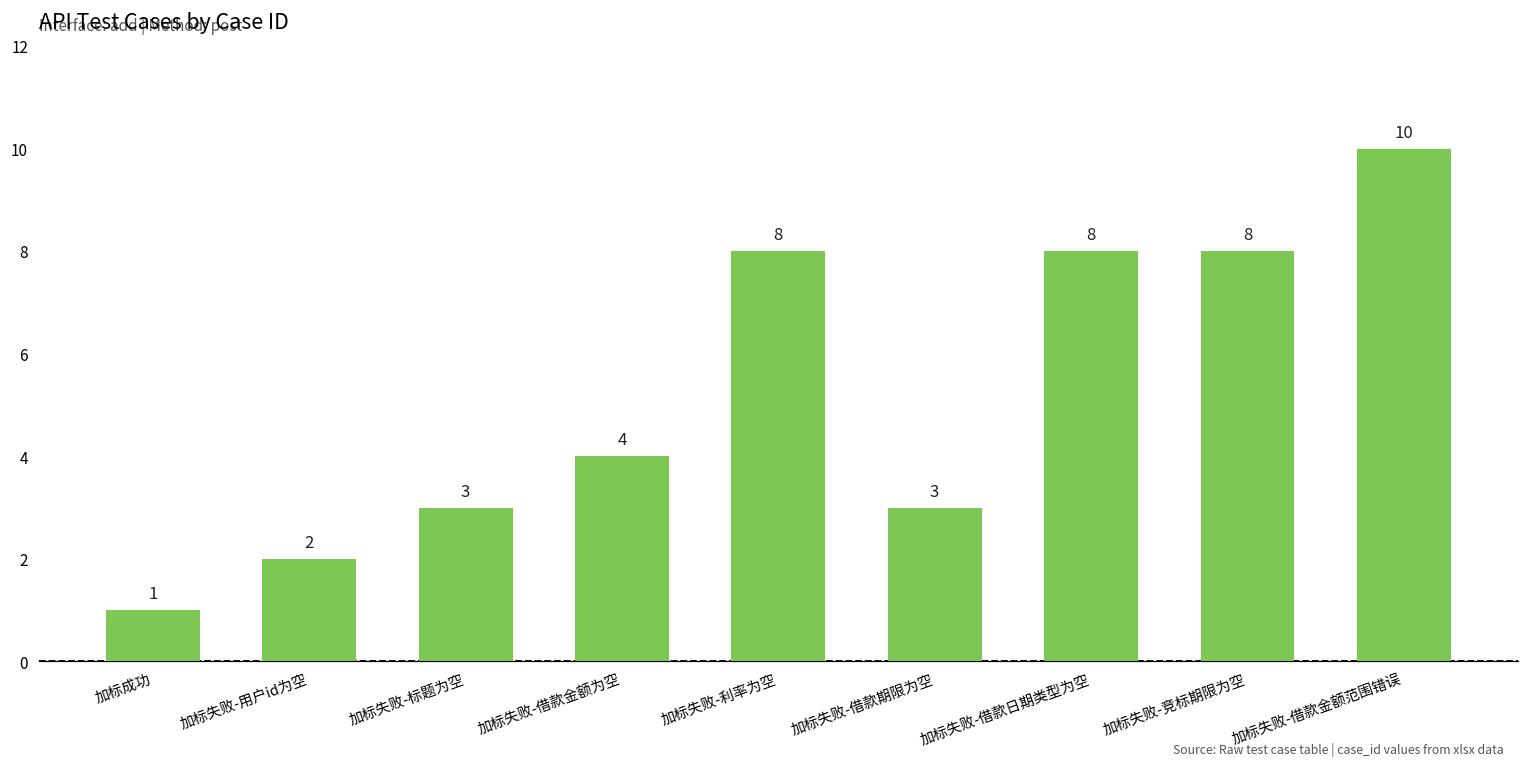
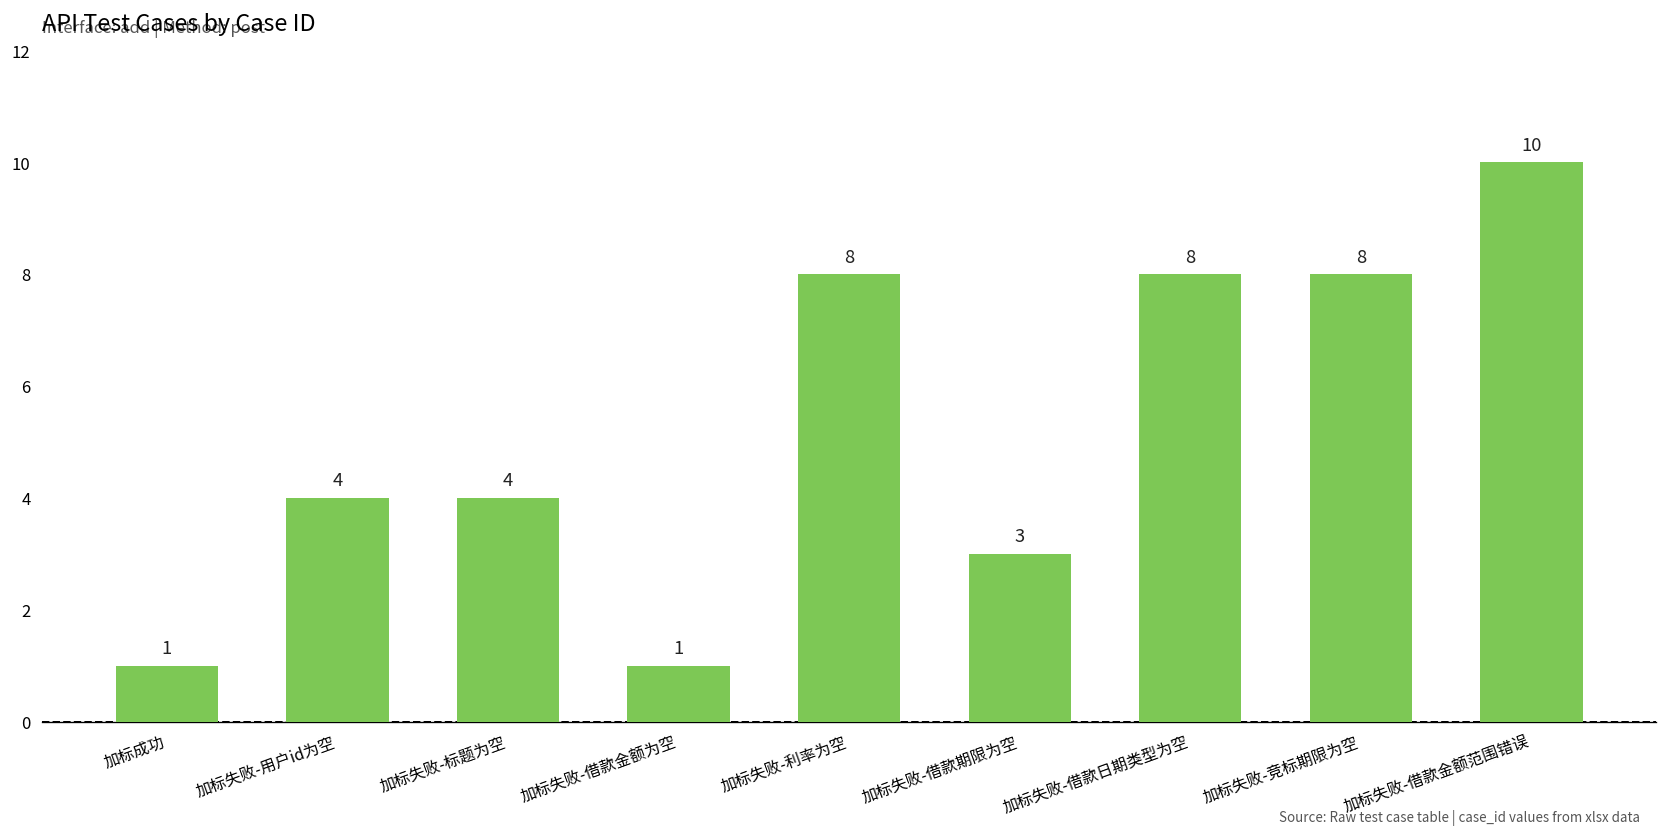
  {
    "加标成功": 1,
-   "加标失败-用户id为空": 2,
-   "加标失败-标题为空": 3,
-   "加标失败-借款金额为空": 4,
+   "加标失败-用户id为空": 4,
+   "加标失败-标题为空": 4,
+   "加标失败-借款金额为空": 1,
    "加标失败-利率为空": 8,
    "加标失败-借款期限为空": 3,
    "加标失败-借款日期类型为空": 8,
    "加标失败-竞标期限为空": 8,
    "加标失败-借款金额范围错误": 10
  }
